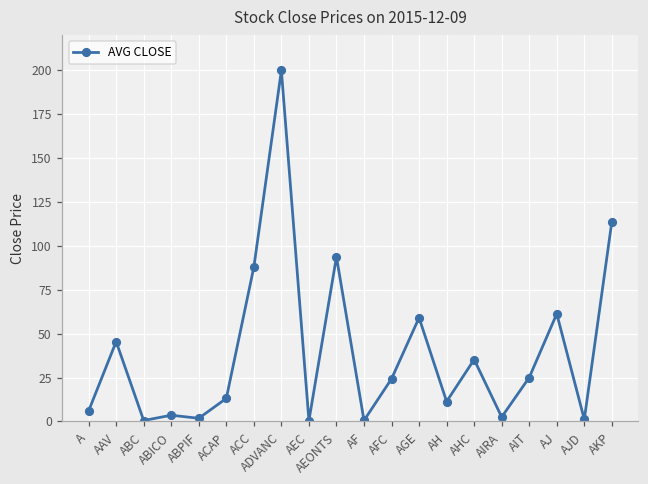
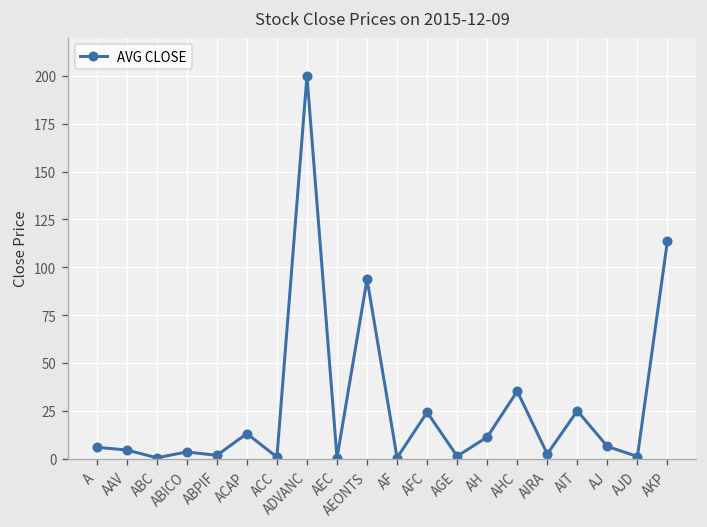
  {
    "A": 6,
-   "AAV": 45,
+   "AAV": 5,
    "ABC": 0,
    "ABICO": 4,
    "ABPIF": 2,
    "ACAP": 13,
-   "ACC": 88,
+   "ACC": 1,
    "ADVANC": 200,
    "AEC": 0,
    "AEONTS": 94,
    "AF": 1,
    "AFC": 24,
-   "AGE": 59,
+   "AGE": 1,
    "AH": 11,
    "AHC": 35,
    "AIRA": 2,
    "AIT": 25,
-   "AJ": 61,
+   "AJ": 6,
    "AJD": 1,
    "AKP": 114
  }
